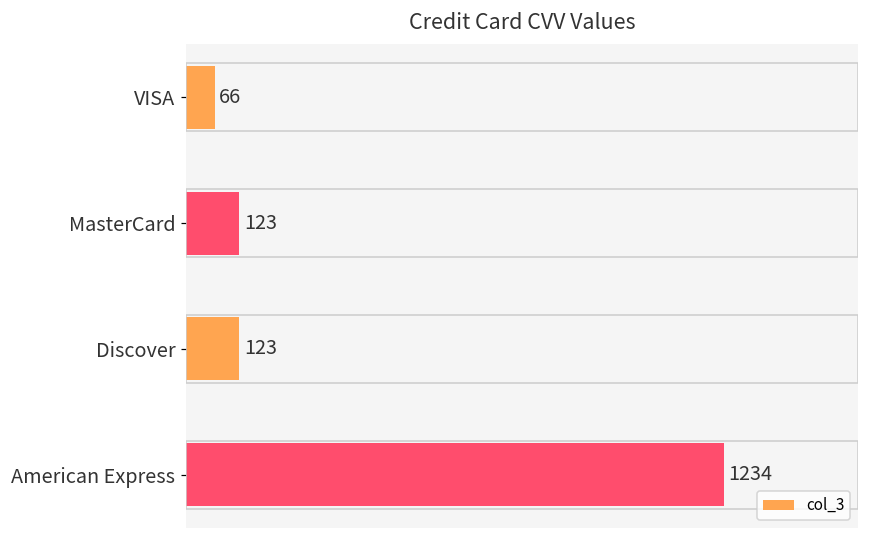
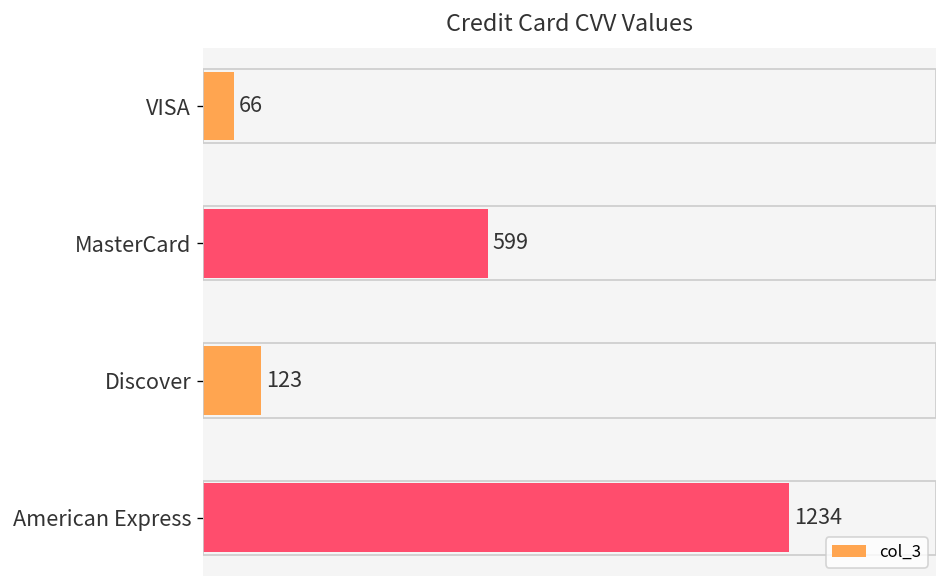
  {
    "VISA": 66,
-   "MasterCard": 123,
+   "MasterCard": 599,
    "Discover": 123,
    "American Express": 1234
  }
